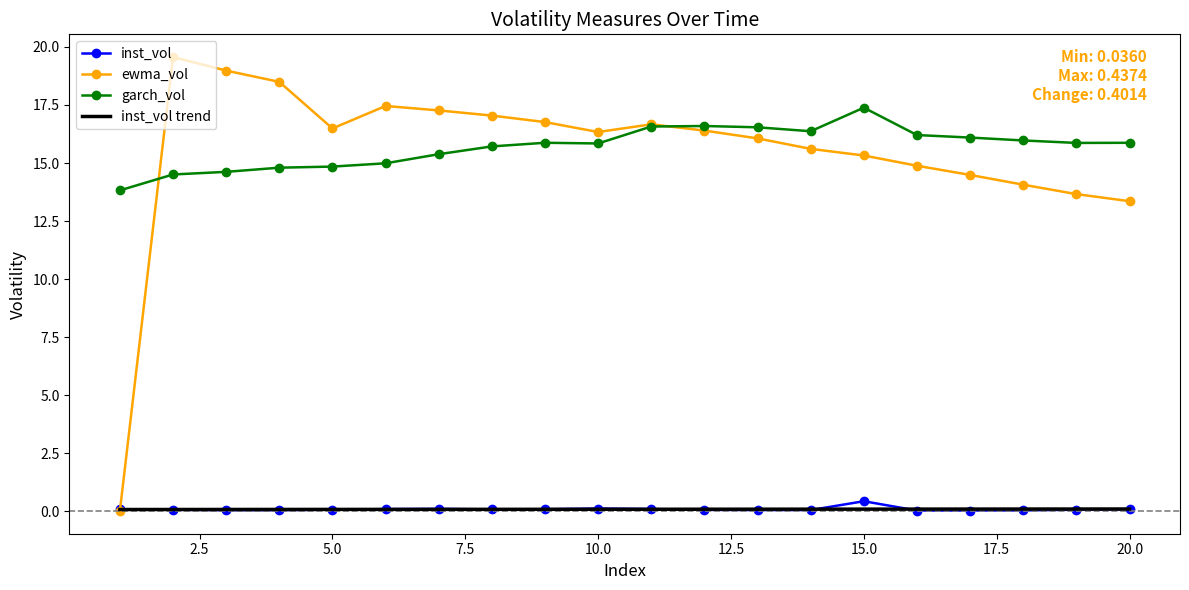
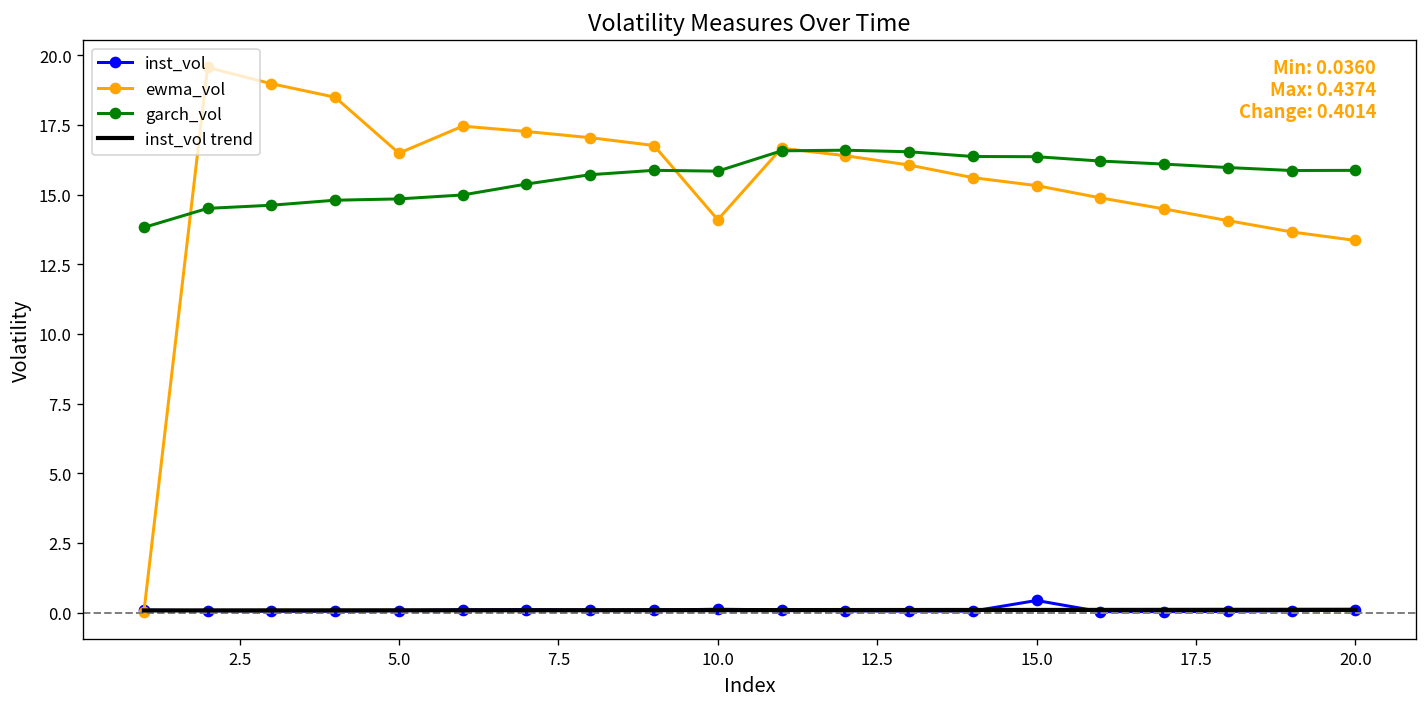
  {
    "inst_vol": {
      "15.0": 0.4
    },
    "ewma_vol": {
      "5.0": 16.5,
-     "10.0": 16.3,
+     "10.0": 14.1,
      "15.0": 15.3,
      "20.0": 13.4
    },
    "garch_vol": {
      "5.0": 14.8,
      "10.0": 15.8,
-     "15.0": 17.4,
+     "15.0": 16.4,
      "20.0": 15.9
    },
    "inst_vol trend": {
      "15.0": 0.1
    }
  }
